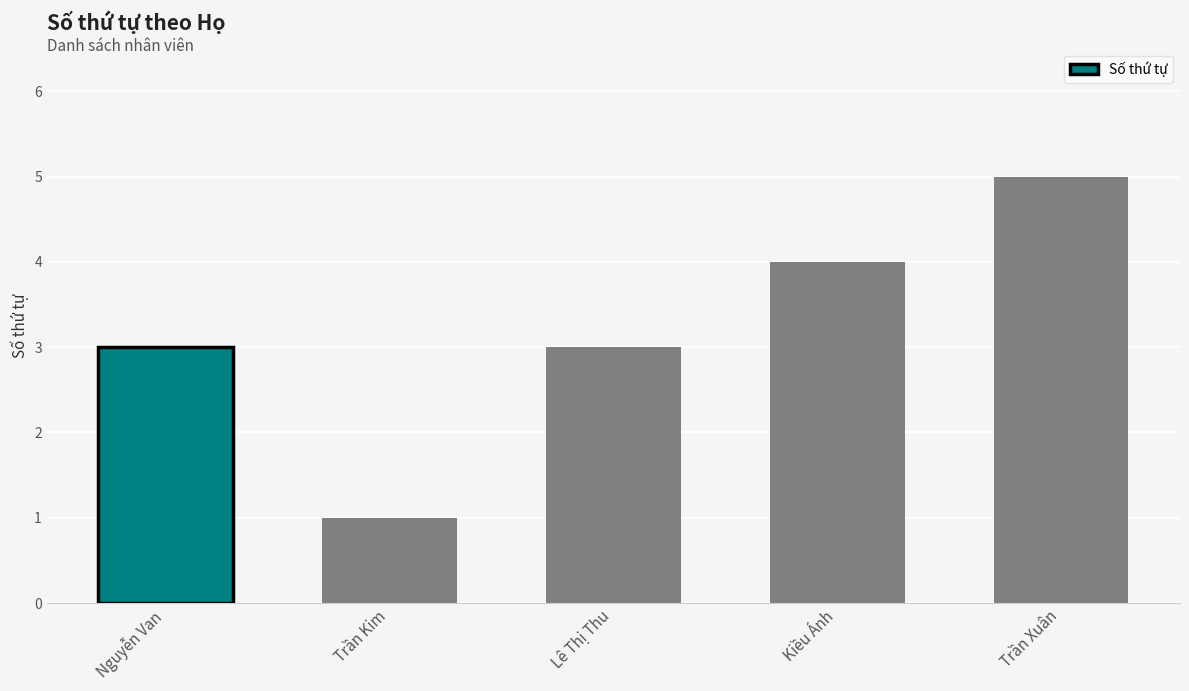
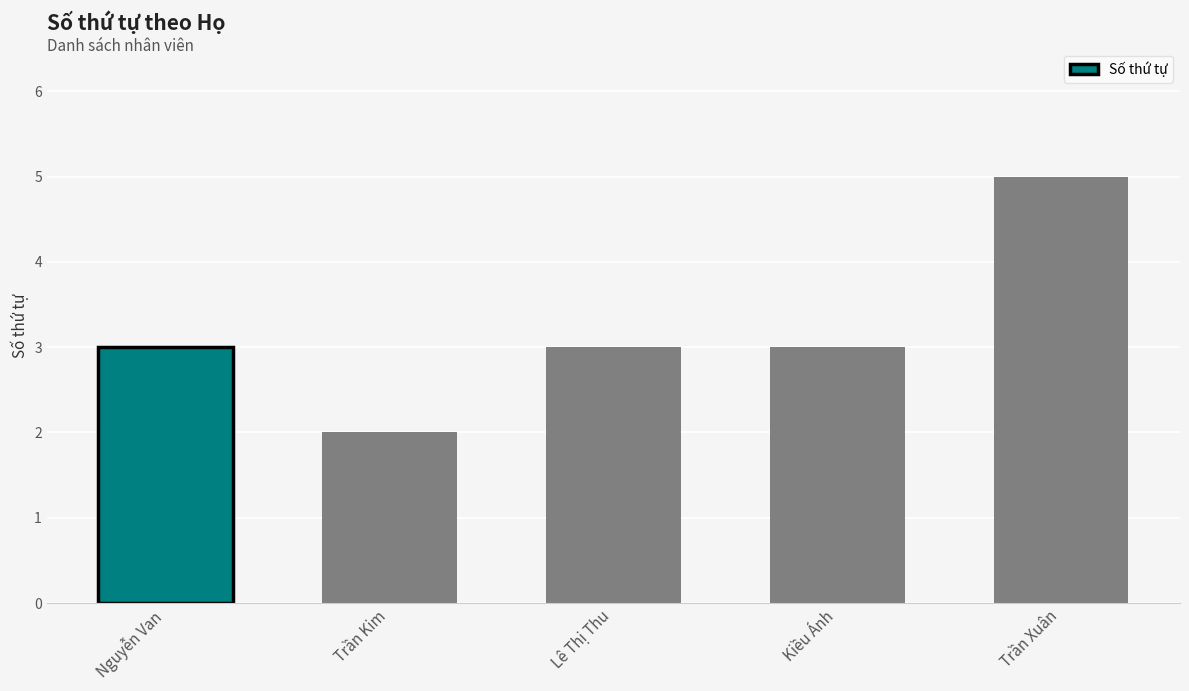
  {
    "Nguyễn Van": 3,
-   "Trần Kim": 1,
+   "Trần Kim": 2,
    "Lê Thị Thu": 3,
-   "Kiều Ánh": 4,
+   "Kiều Ánh": 3,
    "Trần Xuân": 5
  }
